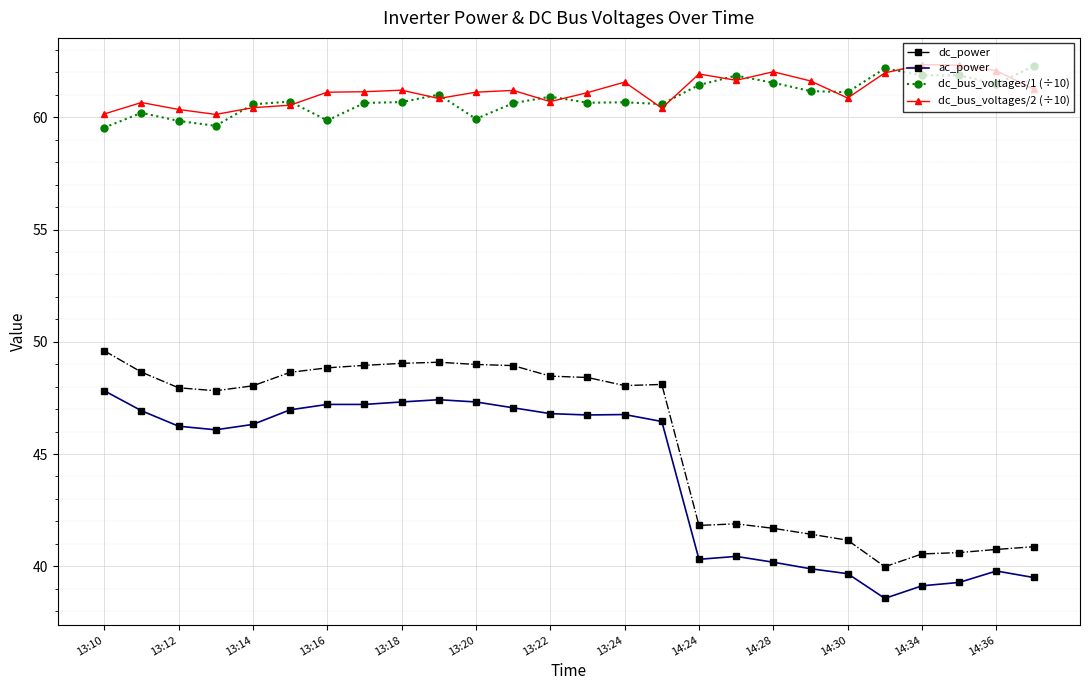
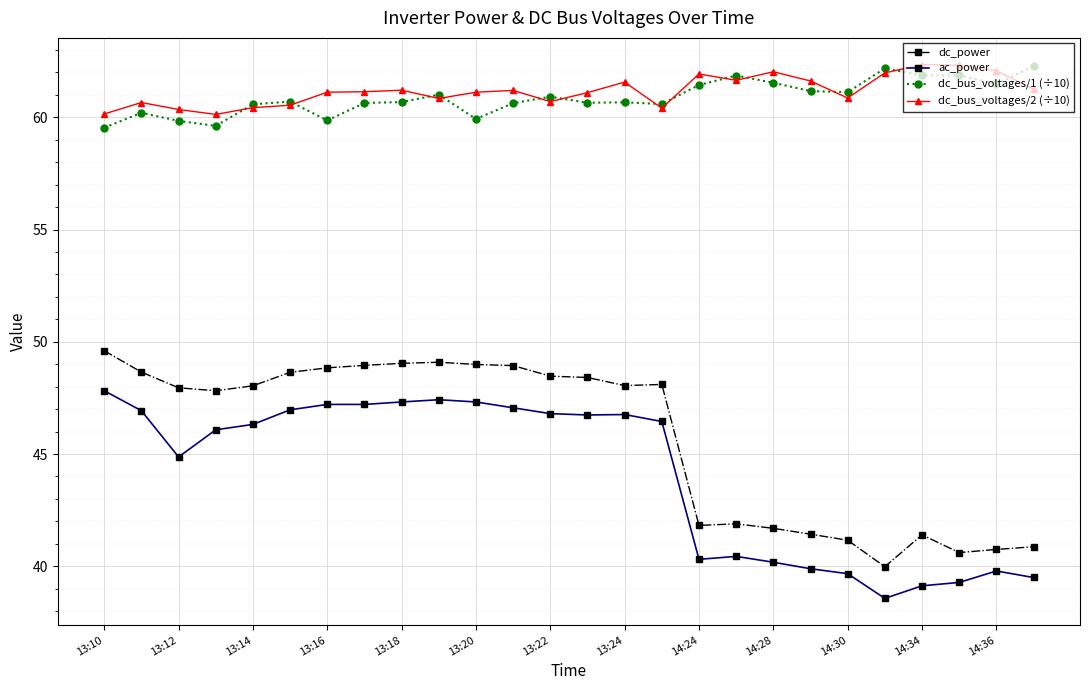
  {
    "dc_power": {
      "13:10": 49.6,
      "13:12": 48.0,
      "13:14": 48.0,
      "13:16": 48.8,
      "13:18": 49.0,
      "13:20": 49.0,
      "13:22": 48.5,
      "13:24": 48.1,
      "14:24": 41.8,
      "14:28": 41.7,
      "14:30": 41.2,
-     "14:34": 40.6,
+     "14:34": 41.4,
      "14:36": 40.8
    },
    "ac_power": {
      "13:10": 47.8,
-     "13:12": 46.2,
+     "13:12": 44.9,
      "13:14": 46.3,
      "13:16": 47.2,
      "13:18": 47.3,
      "13:20": 47.3,
      "13:22": 46.8,
      "13:24": 46.8,
      "14:24": 40.3,
      "14:28": 40.2,
      "14:30": 39.7,
      "14:34": 39.1,
      "14:36": 39.8
    },
    "dc_bus_voltages/1 (÷10)": {
      "13:10": 59.5,
      "13:12": 59.8,
      "13:14": 60.6,
      "13:16": 59.9,
      "13:18": 60.7,
      "13:20": 59.9,
      "13:22": 60.9,
      "13:24": 60.7,
      "14:24": 61.4,
      "14:28": 61.5,
      "14:30": 61.1
    },
    "dc_bus_voltages/2 (÷10)": {
      "13:10": 60.2,
      "13:12": 60.4,
      "13:14": 60.4,
      "13:16": 61.1,
      "13:18": 61.2,
      "13:20": 61.1,
      "13:22": 60.7,
      "13:24": 61.6,
      "14:24": 61.9,
      "14:28": 62.0,
      "14:30": 60.9
    }
  }
